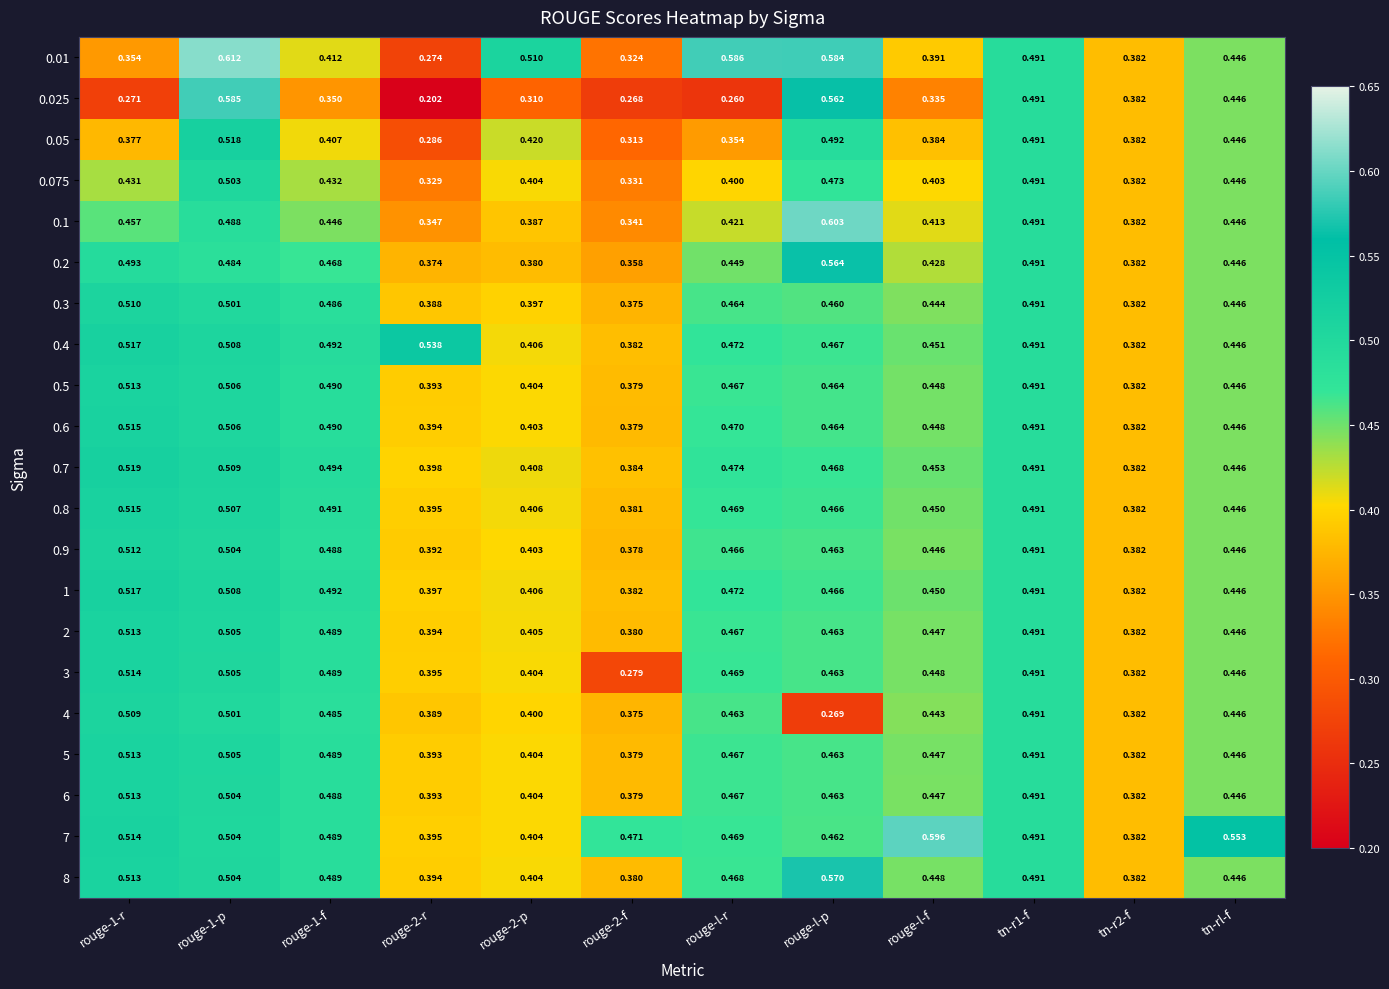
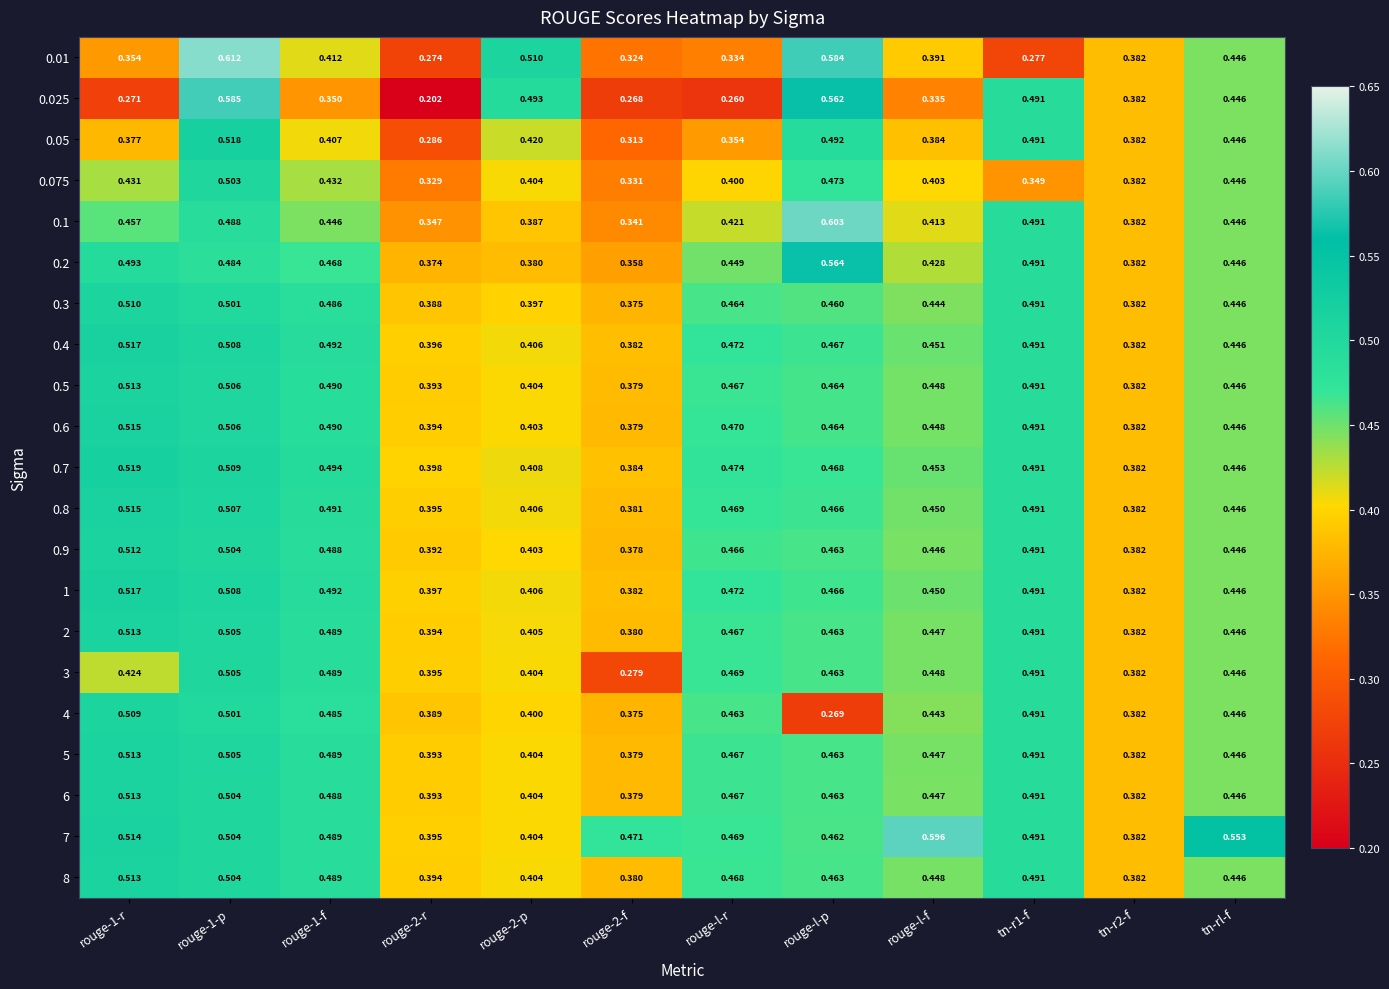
  {
    "0.01": {
      "rouge-1-r": 0.354,
      "rouge-1-p": 0.612,
      "rouge-1-f": 0.412,
      "rouge-2-r": 0.274,
      "rouge-2-p": 0.510,
      "rouge-2-f": 0.324,
-     "rouge-l-r": 0.586,
+     "rouge-l-r": 0.334,
      "rouge-l-p": 0.584,
      "rouge-l-f": 0.391,
-     "tn-r1-f": 0.491,
+     "tn-r1-f": 0.277,
      "tn-r2-f": 0.382,
      "tn-rl-f": 0.446
    },
    "0.025": {
      "rouge-1-r": 0.271,
      "rouge-1-p": 0.585,
      "rouge-1-f": 0.350,
      "rouge-2-r": 0.202,
-     "rouge-2-p": 0.310,
+     "rouge-2-p": 0.493,
      "rouge-2-f": 0.268,
      "rouge-l-r": 0.260,
      "rouge-l-p": 0.562,
      "rouge-l-f": 0.335,
      "tn-r1-f": 0.491,
      "tn-r2-f": 0.382,
      "tn-rl-f": 0.446
    },
    "0.075": {
      "rouge-1-r": 0.431,
      "rouge-1-p": 0.503,
      "rouge-1-f": 0.432,
      "rouge-2-r": 0.329,
      "rouge-2-p": 0.404,
      "rouge-2-f": 0.331,
      "rouge-l-r": 0.400,
      "rouge-l-p": 0.473,
      "rouge-l-f": 0.403,
-     "tn-r1-f": 0.491,
+     "tn-r1-f": 0.349,
      "tn-r2-f": 0.382,
      "tn-rl-f": 0.446
    },
    "0.4": {
      "rouge-1-r": 0.517,
      "rouge-1-p": 0.508,
      "rouge-1-f": 0.492,
-     "rouge-2-r": 0.538,
+     "rouge-2-r": 0.396,
      "rouge-2-p": 0.406,
      "rouge-2-f": 0.382,
      "rouge-l-r": 0.472,
      "rouge-l-p": 0.467,
      "rouge-l-f": 0.451,
      "tn-r1-f": 0.491,
      "tn-r2-f": 0.382,
      "tn-rl-f": 0.446
    },
    "3": {
-     "rouge-1-r": 0.514,
+     "rouge-1-r": 0.424,
      "rouge-1-p": 0.505,
      "rouge-1-f": 0.489,
      "rouge-2-r": 0.395,
      "rouge-2-p": 0.404,
      "rouge-2-f": 0.279,
      "rouge-l-r": 0.469,
      "rouge-l-p": 0.463,
      "rouge-l-f": 0.448,
      "tn-r1-f": 0.491,
      "tn-r2-f": 0.382,
      "tn-rl-f": 0.446
    },
    "8": {
      "rouge-1-r": 0.513,
      "rouge-1-p": 0.504,
      "rouge-1-f": 0.489,
      "rouge-2-r": 0.394,
      "rouge-2-p": 0.404,
      "rouge-2-f": 0.380,
      "rouge-l-r": 0.468,
-     "rouge-l-p": 0.570,
+     "rouge-l-p": 0.463,
      "rouge-l-f": 0.448,
      "tn-r1-f": 0.491,
      "tn-r2-f": 0.382,
      "tn-rl-f": 0.446
    }
  }
